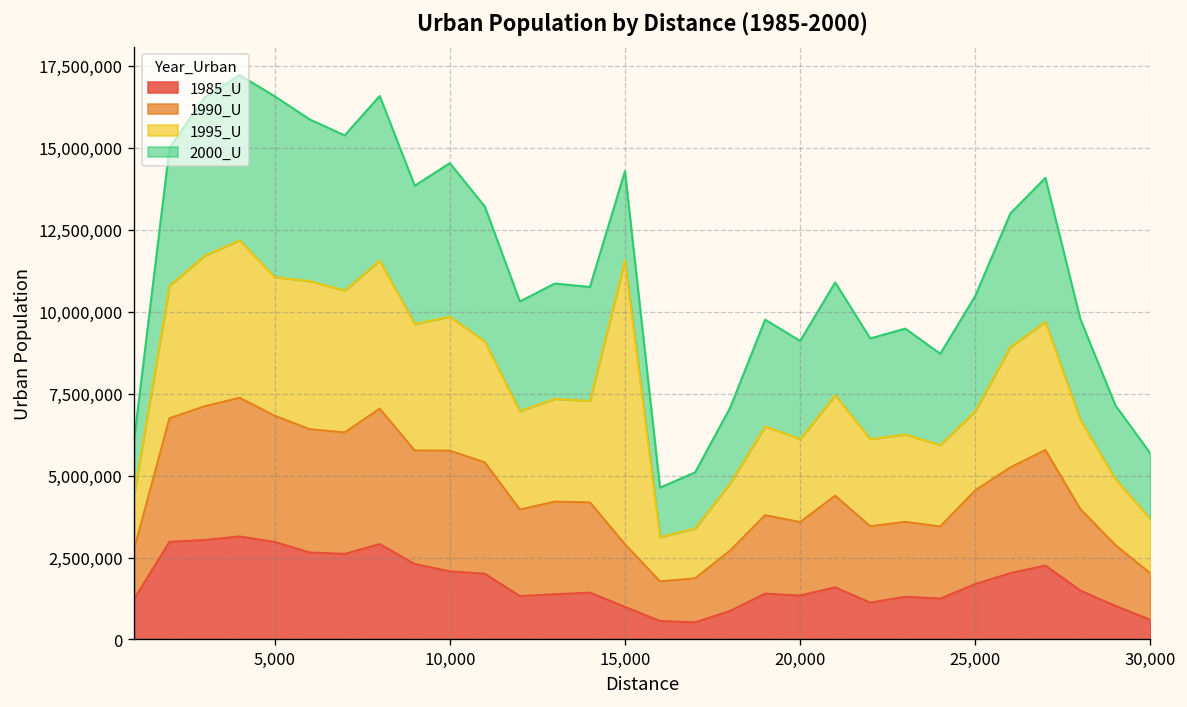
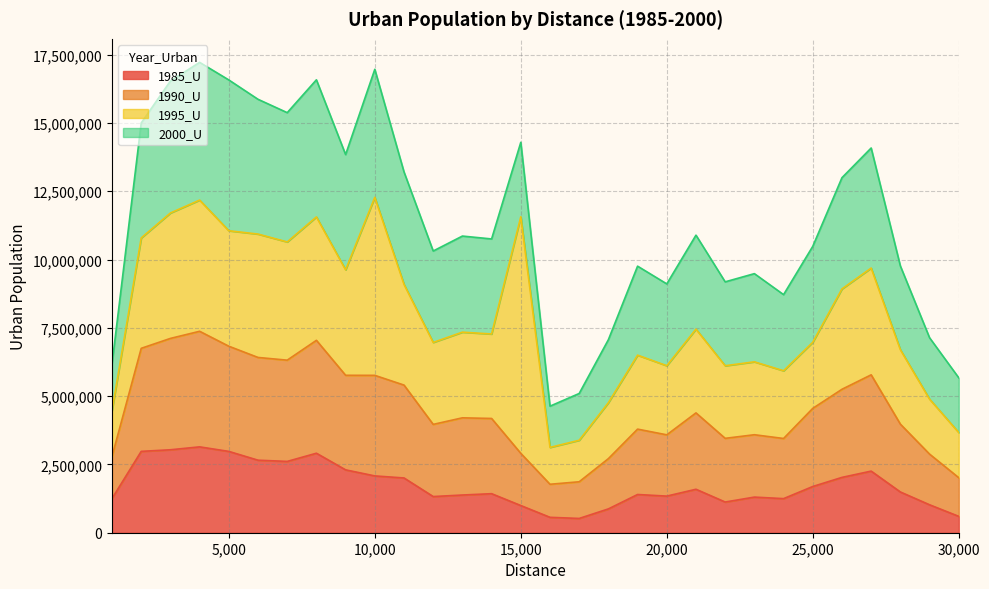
  {
    "1995_U": {
      "5,000": "4,200,000",
-     "10,000": "4,100,000",
+     "10,000": "6,500,000",
      "15,000": "8,700,000",
      "20,000": "2,500,000",
      "25,000": "2,400,000",
      "30,000": "1,700,000"
    },
    "2000_U": {
      "5,000": "5,500,000",
      "10,000": "4,700,000",
      "15,000": "2,700,000",
      "20,000": "3,000,000",
      "25,000": "3,500,000",
      "30,000": "2,000,000"
    }
  }
